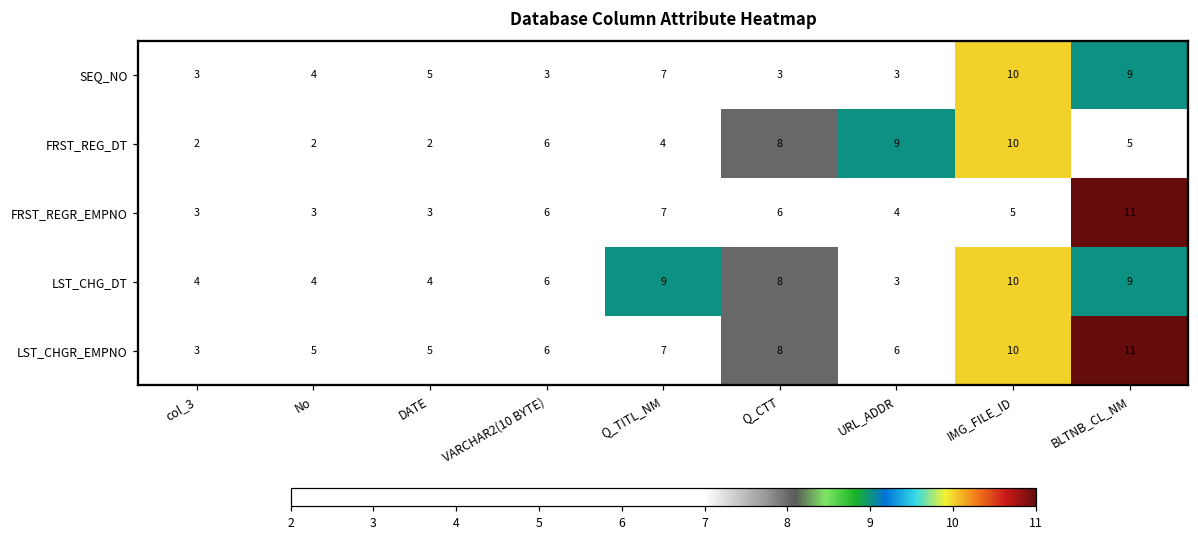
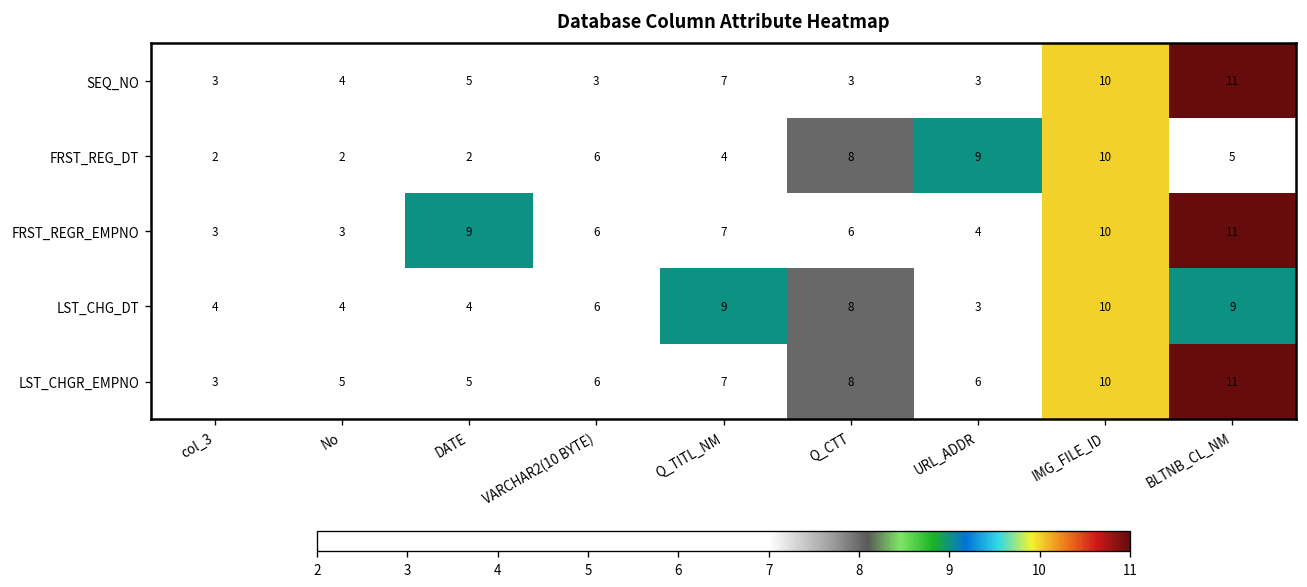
  {
    "SEQ_NO": {
      "col_3": 3,
      "No": 4,
      "DATE": 5,
      "VARCHAR2(10 BYTE)": 3,
      "Q_TITL_NM": 7,
      "Q_CTT": 3,
      "URL_ADDR": 3,
      "IMG_FILE_ID": 10,
-     "BLTNB_CL_NM": 9
+     "BLTNB_CL_NM": 11
    },
    "FRST_REG_DT": {
      "col_3": 2,
      "No": 2,
      "DATE": 2,
      "VARCHAR2(10 BYTE)": 6,
      "Q_TITL_NM": 4,
      "Q_CTT": 8,
      "URL_ADDR": 9,
      "IMG_FILE_ID": 10,
      "BLTNB_CL_NM": 5
    },
    "FRST_REGR_EMPNO": {
      "col_3": 3,
      "No": 3,
-     "DATE": 3,
+     "DATE": 9,
      "VARCHAR2(10 BYTE)": 6,
      "Q_TITL_NM": 7,
      "Q_CTT": 6,
      "URL_ADDR": 4,
-     "IMG_FILE_ID": 5,
+     "IMG_FILE_ID": 10,
      "BLTNB_CL_NM": 11
    },
    "LST_CHG_DT": {
      "col_3": 4,
      "No": 4,
      "DATE": 4,
      "VARCHAR2(10 BYTE)": 6,
      "Q_TITL_NM": 9,
      "Q_CTT": 8,
      "URL_ADDR": 3,
      "IMG_FILE_ID": 10,
      "BLTNB_CL_NM": 9
    },
    "LST_CHGR_EMPNO": {
      "col_3": 3,
      "No": 5,
      "DATE": 5,
      "VARCHAR2(10 BYTE)": 6,
      "Q_TITL_NM": 7,
      "Q_CTT": 8,
      "URL_ADDR": 6,
      "IMG_FILE_ID": 10,
      "BLTNB_CL_NM": 11
    }
  }
